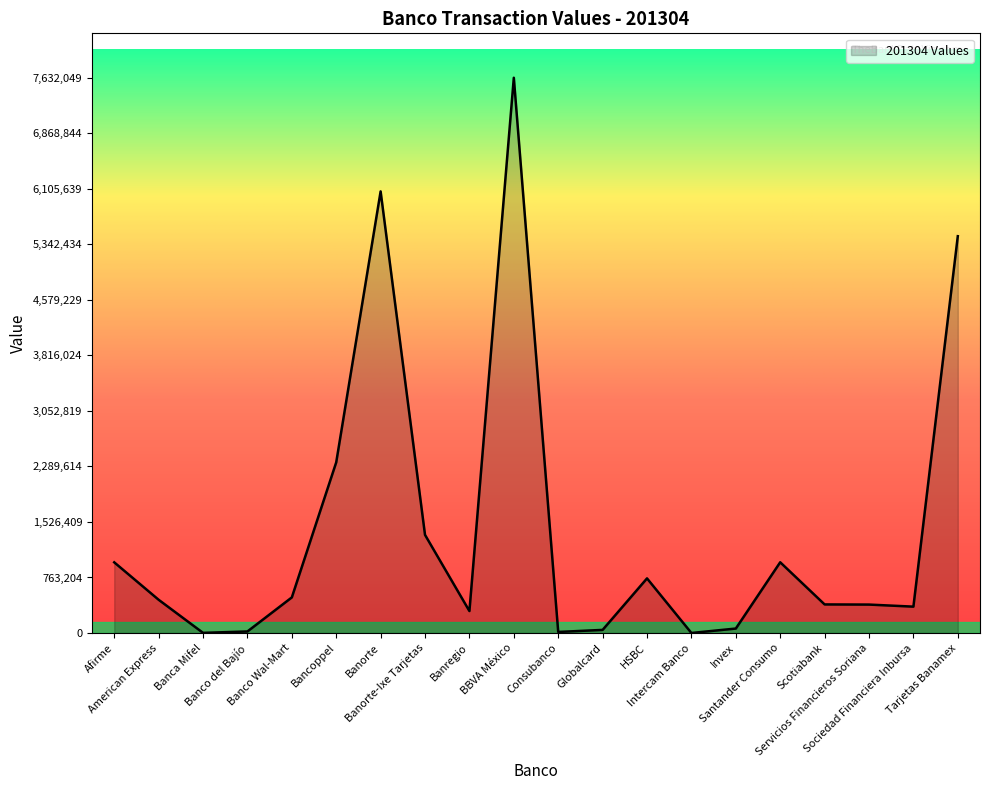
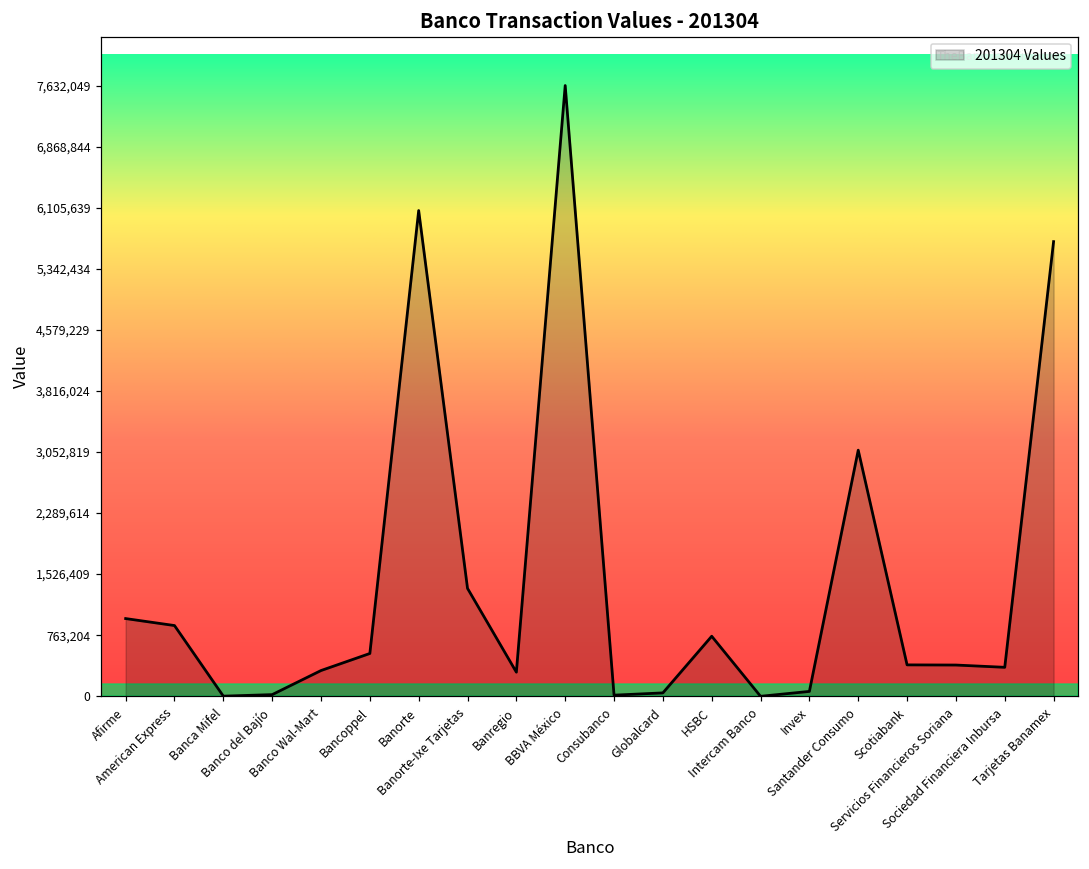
  {
    "Afirme": "1,000,000",
-   "American Express": "500,000",
-   "Banco Wal-Mart": "500,000",
-   "Bancoppel": "2,300,000",
+   "American Express": "900,000",
+   "Banco Wal-Mart": "300,000",
+   "Bancoppel": "500,000",
    "Banorte": "6,100,000",
    "Banorte-Ixe Tarjetas": "1,300,000",
    "Banregio": "300,000",
    "BBVA México": "7,600,000",
    "HSBC": "800,000",
-   "Santander Consumo": "1,000,000",
+   "Santander Consumo": "3,100,000",
    "Scotiabank": "400,000",
    "Servicios Financieros Soriana": "400,000",
    "Sociedad Financiera Inbursa": "400,000",
-   "Tarjetas Banamex": "5,500,000"
+   "Tarjetas Banamex": "5,700,000"
  }
